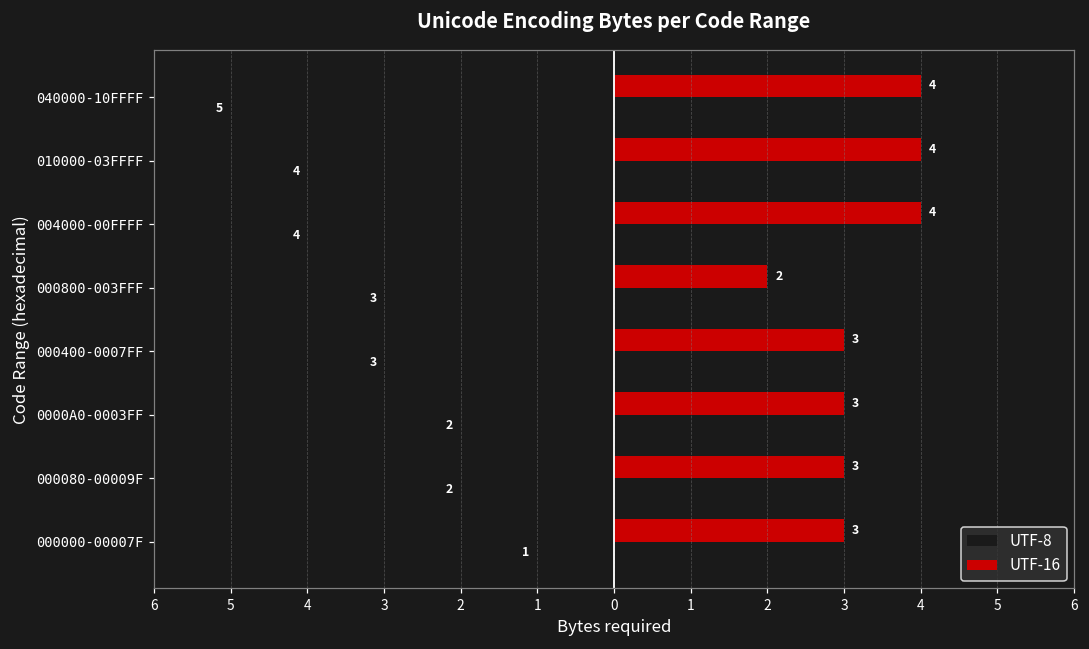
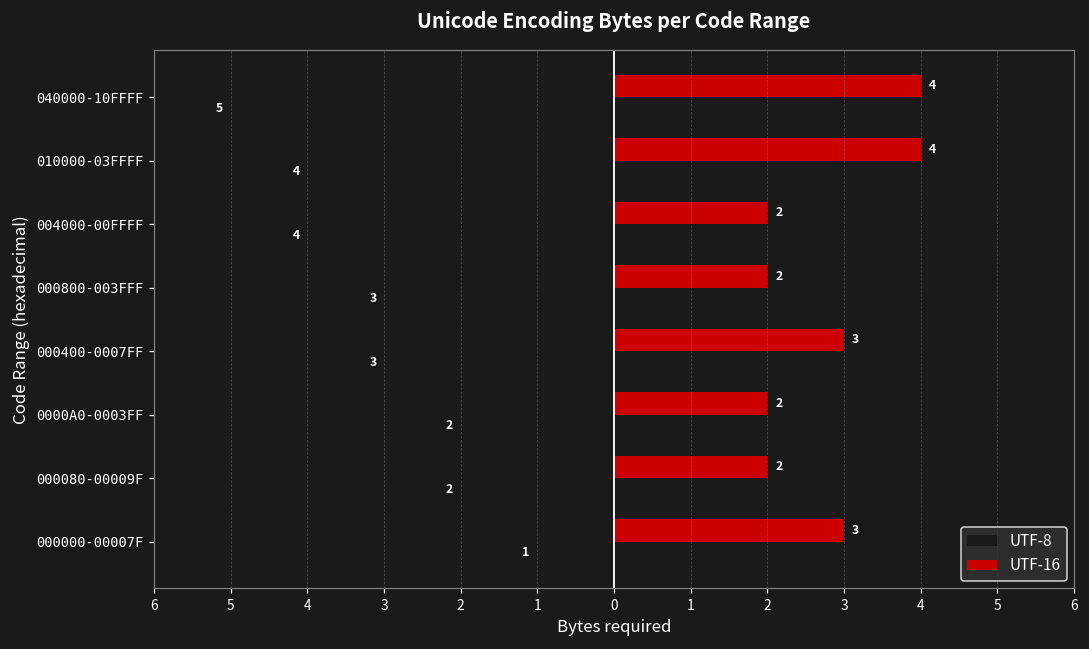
  {
    "UTF-16": {
      "040000-10FFFF": 4,
      "010000-03FFFF": 4,
-     "004000-00FFFF": 4,
+     "004000-00FFFF": 2,
      "000800-003FFF": 2,
      "000400-0007FF": 3,
-     "0000A0-0003FF": 3,
-     "000080-00009F": 3,
+     "0000A0-0003FF": 2,
+     "000080-00009F": 2,
      "000000-00007F": 3
    }
  }
